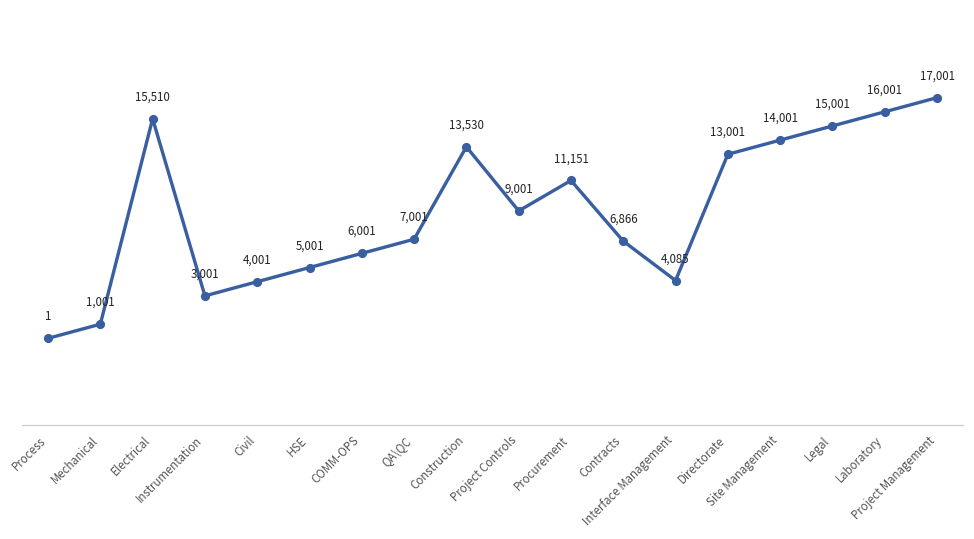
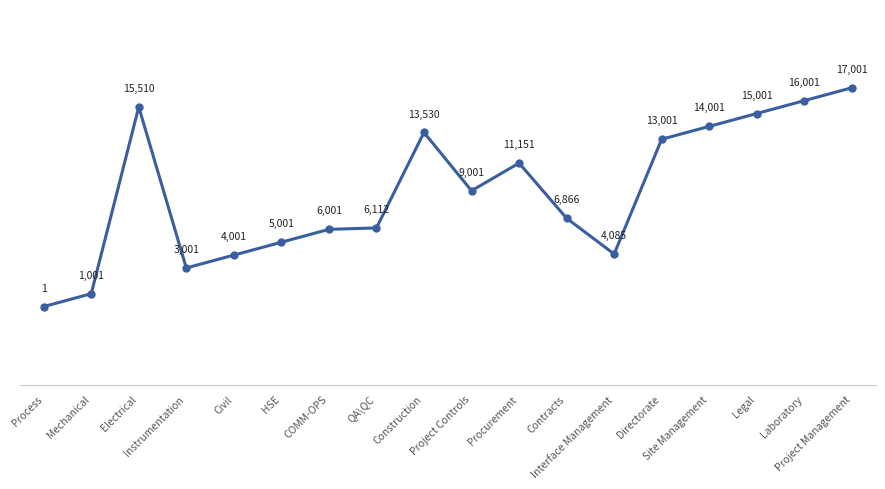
  {
    "Process": "1",
    "Mechanical": "1,001",
    "Electrical": "15,510",
    "Instrumentation": "3,001",
    "Civil": "4,001",
    "HSE": "5,001",
    "COMM-OPS": "6,001",
-   "QA\\QC": "7,001",
+   "QA\\QC": "6,112",
    "Construction": "13,530",
    "Project Controls": "9,001",
    "Procurement": "11,151",
    "Contracts": "6,866",
    "Interface Management": "4,085",
    "Directorate": "13,001",
    "Site Management": "14,001",
    "Legal": "15,001",
    "Laboratory": "16,001",
    "Project Management": "17,001"
  }
